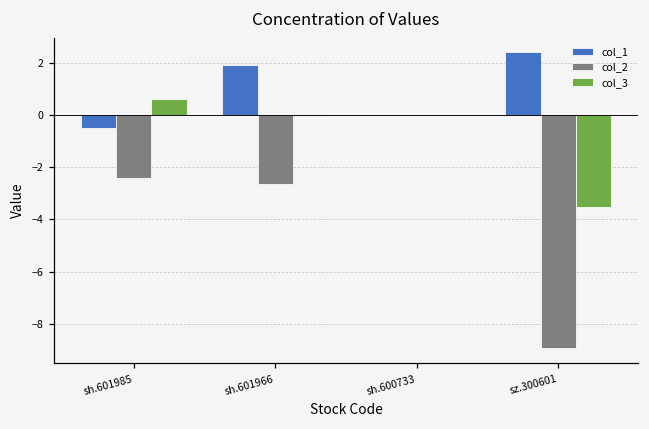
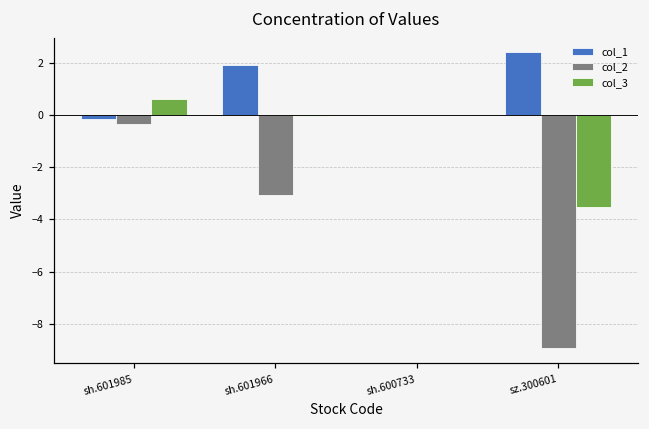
  {
    "col_1": {
-     "sh.601985": -0.5,
+     "sh.601985": -0.2,
      "sh.601966": 1.9,
      "sh.600733": 0.0,
      "sz.300601": 2.4
    },
    "col_2": {
-     "sh.601985": -2.4,
-     "sh.601966": -2.7,
+     "sh.601985": -0.3,
+     "sh.601966": -3.1,
      "sh.600733": 0.0,
      "sz.300601": -8.9
    },
    "col_3": {
      "sh.601985": 0.6,
      "sh.600733": 0.0,
      "sz.300601": -3.5
    }
  }
